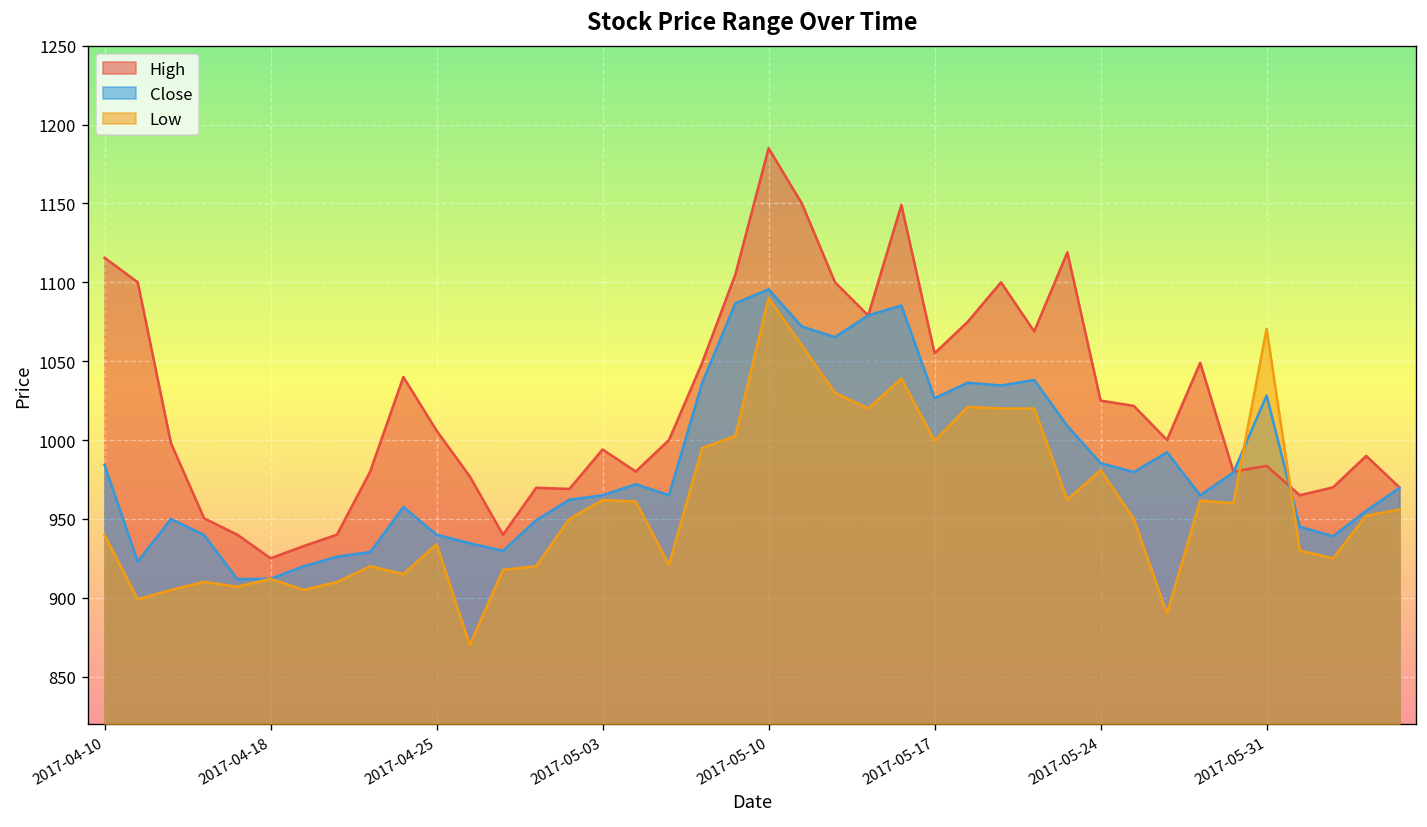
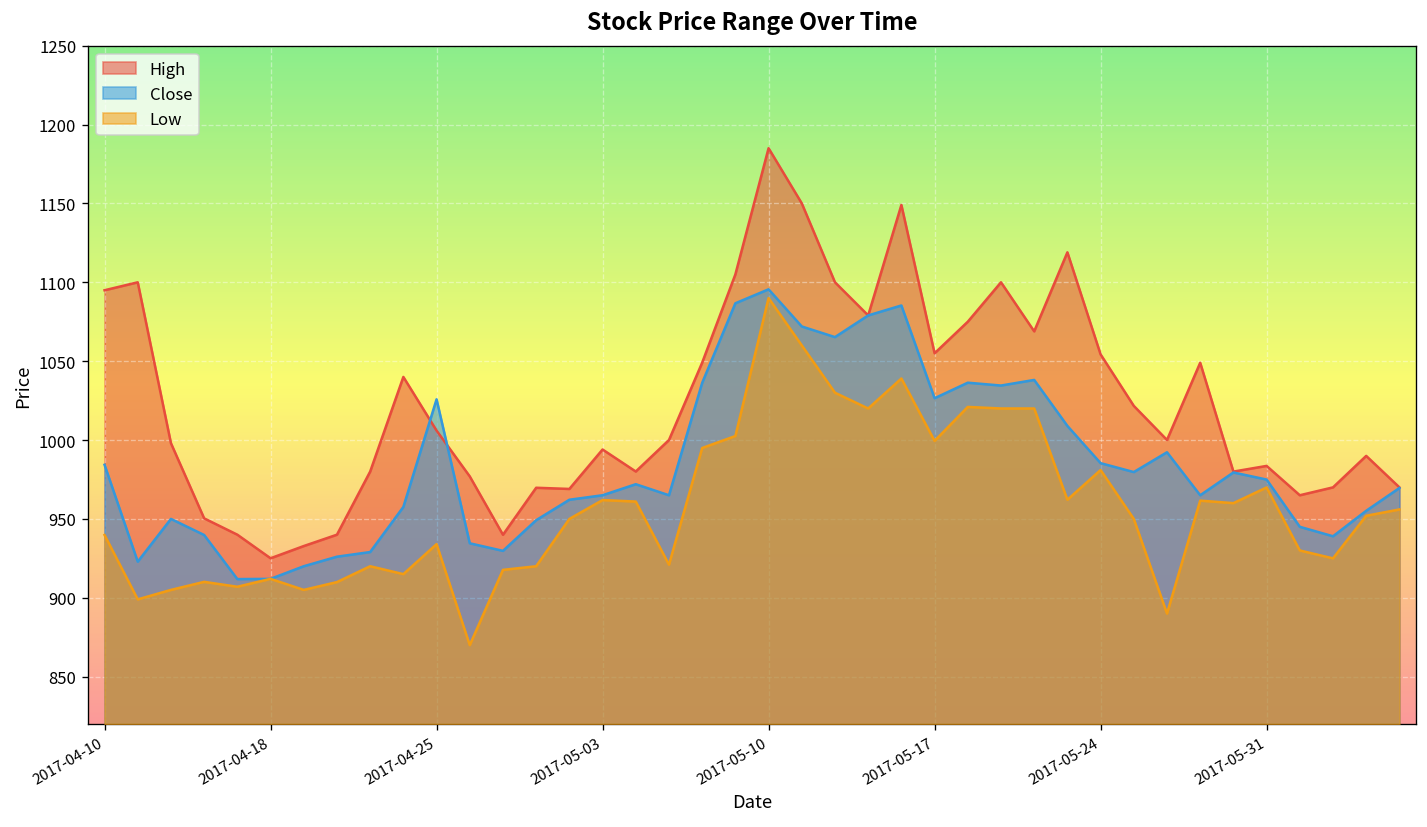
  {
    "High": {
-     "2017-04-10": 1116,
+     "2017-04-10": 1095,
      "2017-04-18": 925,
      "2017-04-25": 1006,
      "2017-05-03": 994,
      "2017-05-10": 1185,
      "2017-05-17": 1055,
-     "2017-05-24": 1025,
+     "2017-05-24": 1054,
      "2017-05-31": 984
    },
    "Close": {
      "2017-04-10": 984,
-     "2017-04-25": 940,
+     "2017-04-25": 1026,
      "2017-05-03": 965,
      "2017-05-10": 1096,
      "2017-05-17": 1027,
      "2017-05-24": 985,
-     "2017-05-31": 1028
+     "2017-05-31": 975
    },
    "Low": {
      "2017-04-10": 940,
      "2017-04-25": 934,
      "2017-05-03": 962,
      "2017-05-10": 1090,
      "2017-05-17": 999,
      "2017-05-24": 981,
-     "2017-05-31": 1071
+     "2017-05-31": 970
    }
  }
